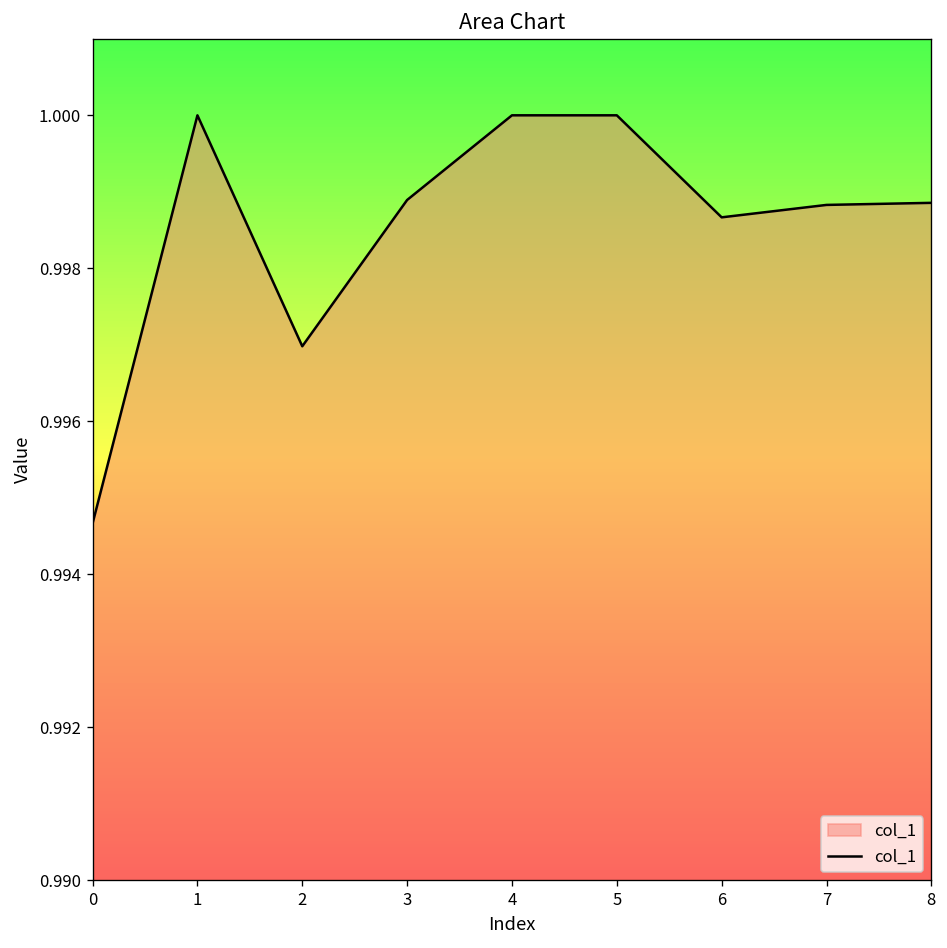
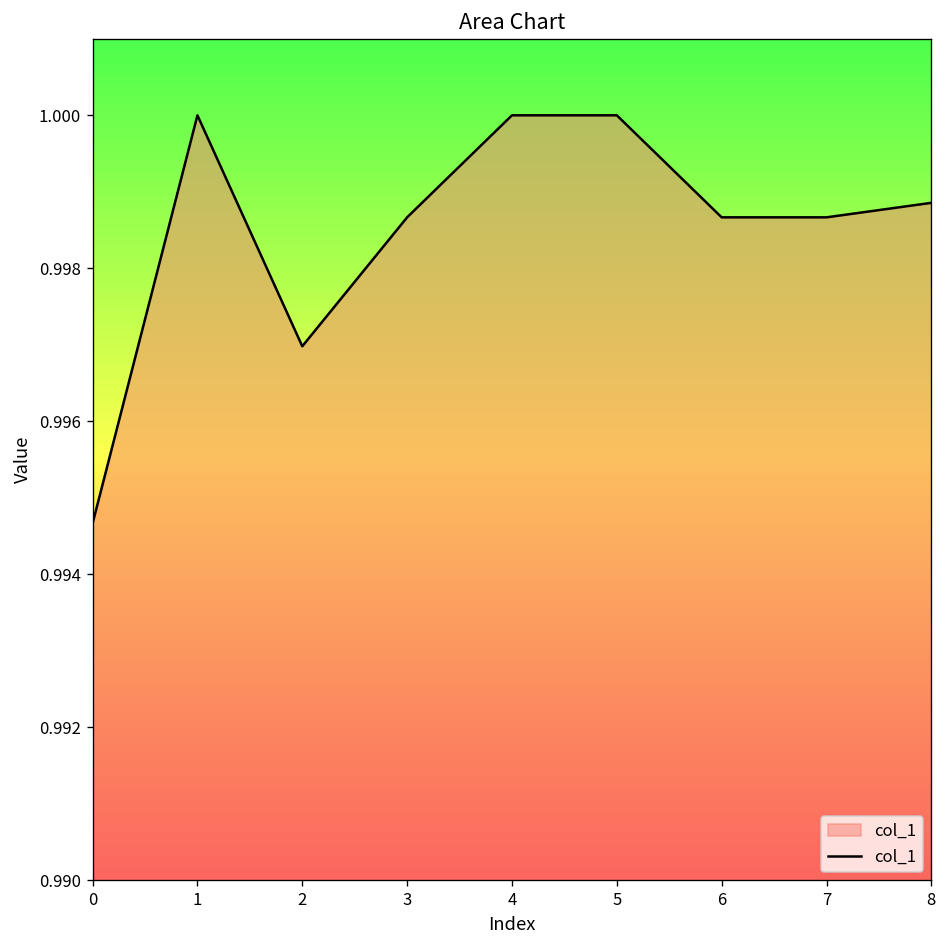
  {
    "0": 0.9947,
    "1": 1.0000,
    "2": 0.9970,
-   "3": 0.9989,
+   "3": 0.9987,
    "4": 1.0000,
    "5": 1.0000,
    "6": 0.9987,
-   "7": 0.9988,
+   "7": 0.9987,
    "8": 0.9989
  }
